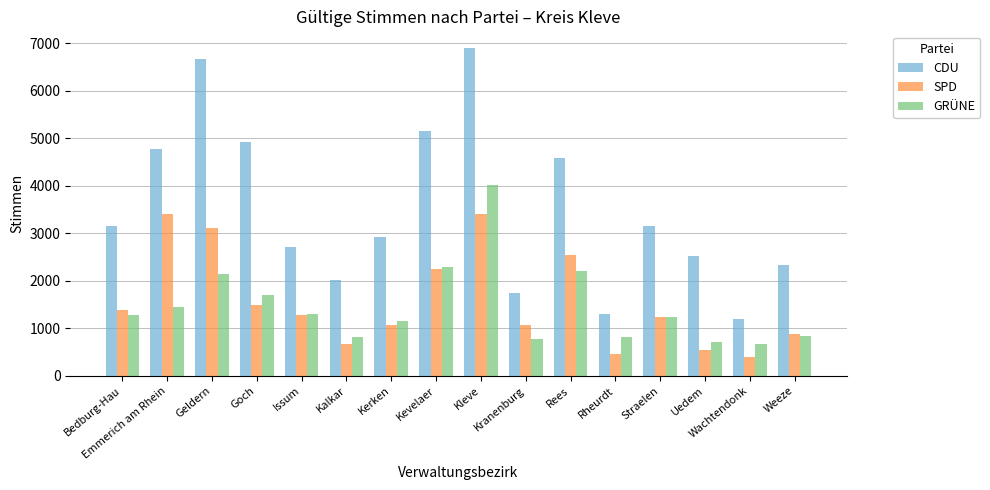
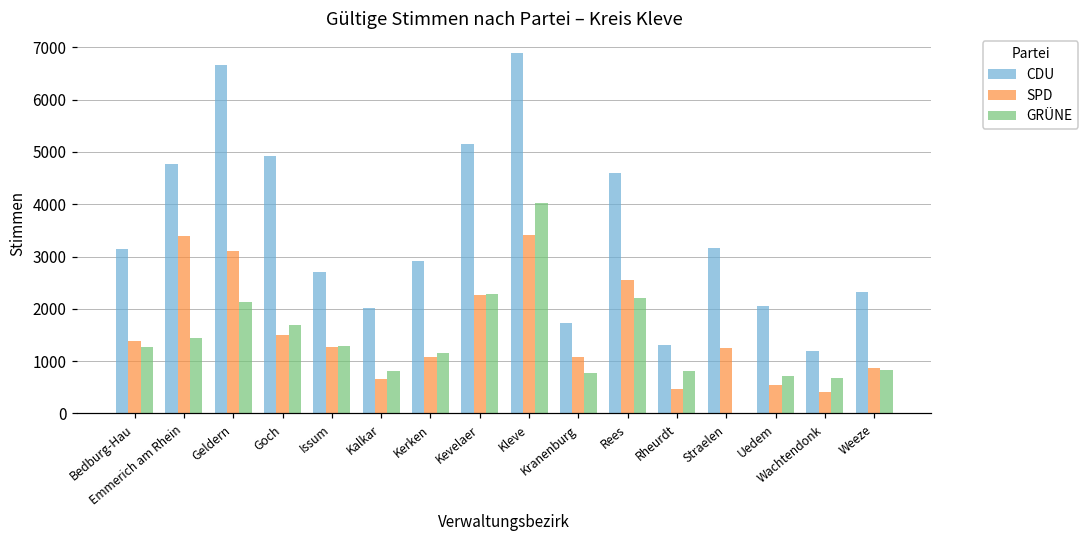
  {
    "CDU": {
      "Bedburg-Hau": 3100,
      "Emmerich am Rhein": 4800,
      "Geldern": 6700,
      "Goch": 4900,
      "Issum": 2700,
      "Kalkar": 2000,
      "Kerken": 2900,
      "Kevelaer": 5200,
      "Kleve": 6900,
      "Kranenburg": 1700,
      "Rees": 4600,
      "Rheurdt": 1300,
      "Straelen": 3200,
-     "Uedem": 2500,
+     "Uedem": 2100,
      "Wachtendonk": 1200,
      "Weeze": 2300
    },
    "SPD": {
      "Bedburg-Hau": 1400,
      "Emmerich am Rhein": 3400,
      "Geldern": 3100,
      "Goch": 1500,
      "Issum": 1300,
      "Kalkar": 700,
      "Kerken": 1100,
      "Kevelaer": 2300,
      "Kleve": 3400,
      "Kranenburg": 1100,
      "Rees": 2500,
      "Rheurdt": 500,
      "Straelen": 1200,
      "Uedem": 600,
      "Wachtendonk": 400,
      "Weeze": 900
    },
    "GRÜNE": {
      "Bedburg-Hau": 1300,
      "Emmerich am Rhein": 1400,
      "Geldern": 2100,
      "Goch": 1700,
      "Issum": 1300,
      "Kalkar": 800,
      "Kerken": 1100,
      "Kevelaer": 2300,
      "Kleve": 4000,
      "Kranenburg": 800,
      "Rees": 2200,
      "Rheurdt": 800,
-     "Straelen": 1200,
+     "Straelen": 0,
      "Uedem": 700,
      "Wachtendonk": 700,
      "Weeze": 800
    }
  }
